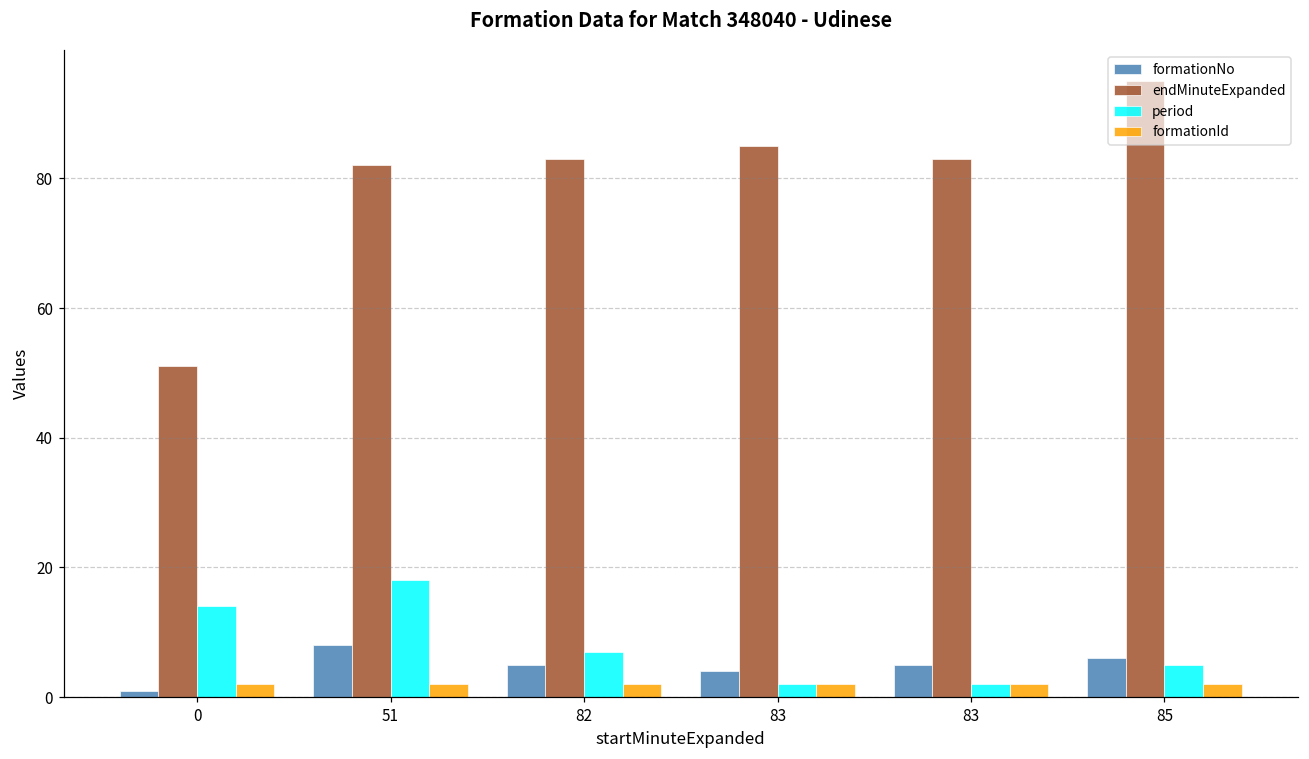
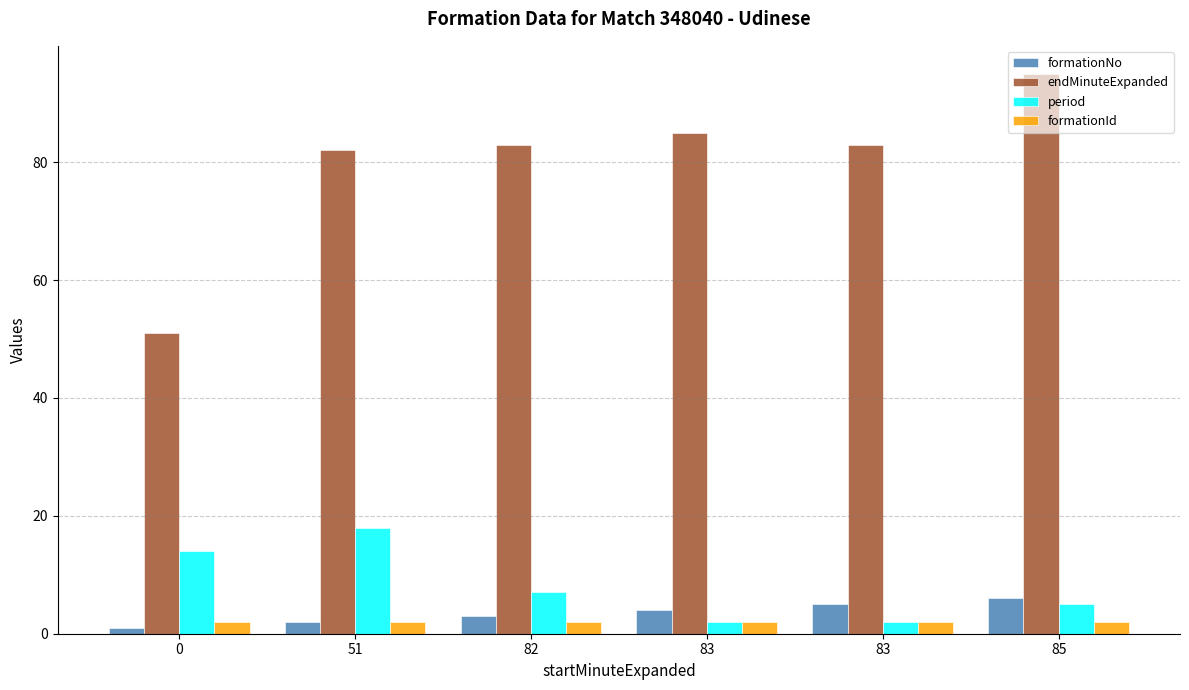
  {
    "formationNo": {
      "0": 1,
-     "51": 8,
-     "82": 5,
+     "51": 2,
+     "82": 3,
      "85": 6
    },
    "endMinuteExpanded": {
      "0": 51,
      "51": 82,
      "82": 83
    },
    "period": {
      "0": 14,
      "51": 18,
      "82": 7,
      "85": 5
    },
    "formationId": {
      "0": 2,
      "51": 2,
      "82": 2,
      "85": 2
    }
  }
